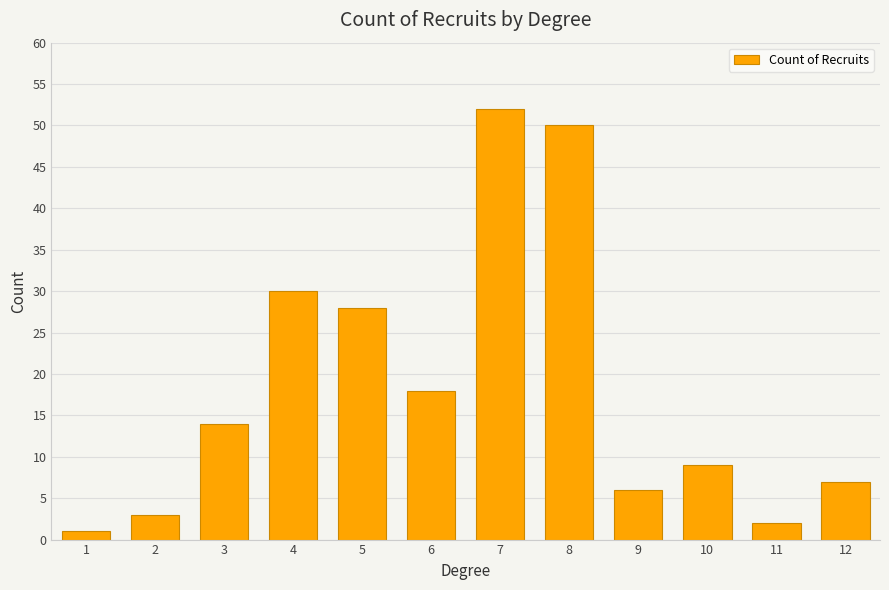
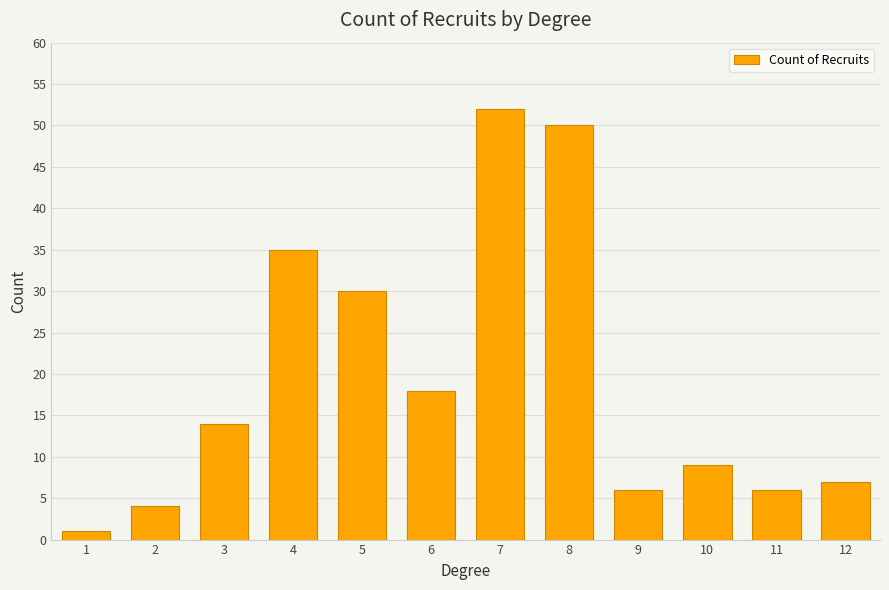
  {
    "1": 1,
-   "2": 3,
+   "2": 4,
    "3": 14,
-   "4": 30,
-   "5": 28,
+   "4": 35,
+   "5": 30,
    "6": 18,
    "7": 52,
    "8": 50,
    "9": 6,
    "10": 9,
-   "11": 2,
+   "11": 6,
    "12": 7
  }
